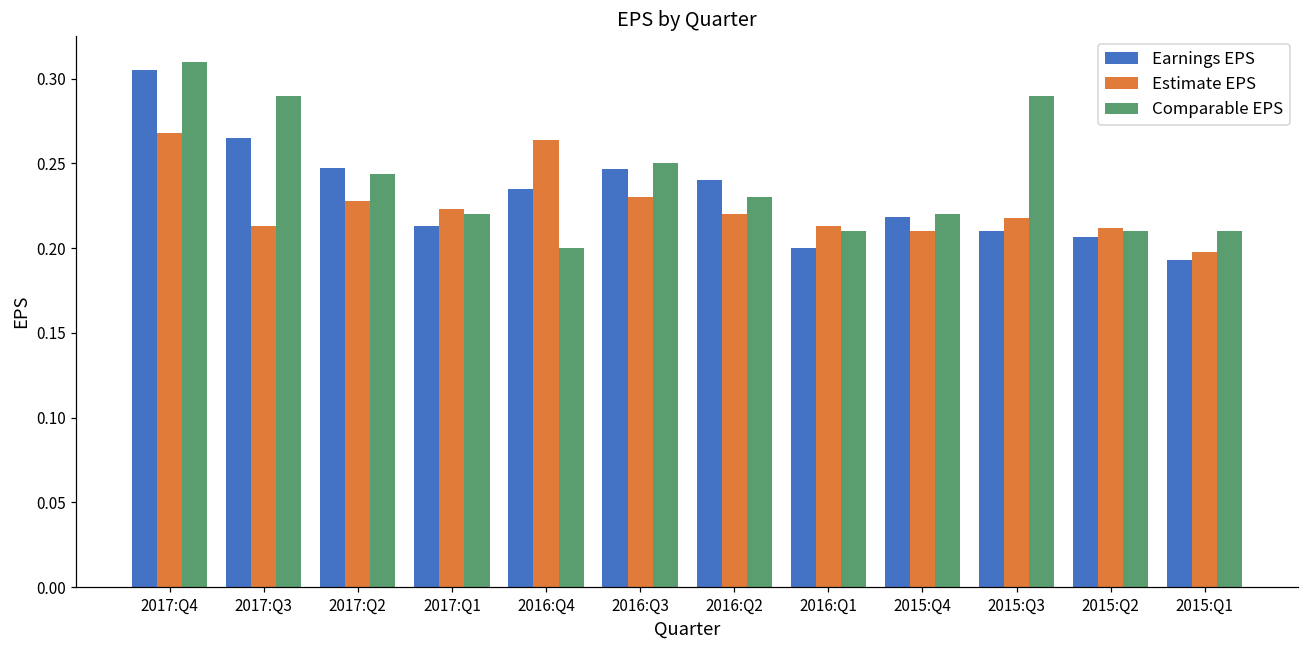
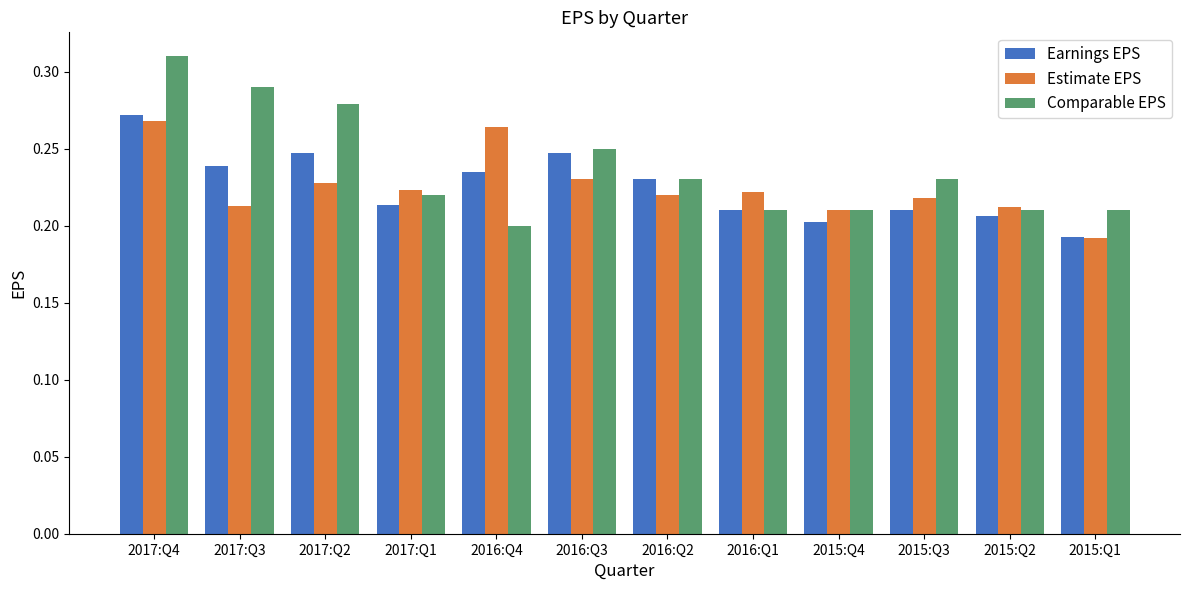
  {
    "Earnings EPS": {
-     "2017:Q4": 0.305,
-     "2017:Q3": 0.265,
+     "2017:Q4": 0.272,
+     "2017:Q3": 0.239,
      "2017:Q2": 0.247,
      "2017:Q1": 0.213,
      "2016:Q4": 0.235,
      "2016:Q3": 0.247,
-     "2016:Q2": 0.24,
-     "2016:Q1": 0.20,
-     "2015:Q4": 0.218,
+     "2016:Q2": 0.23,
+     "2016:Q1": 0.21,
+     "2015:Q4": 0.202,
      "2015:Q3": 0.210,
      "2015:Q2": 0.207,
      "2015:Q1": 0.193
    },
    "Estimate EPS": {
      "2017:Q4": 0.268,
      "2017:Q3": 0.213,
      "2017:Q2": 0.228,
      "2017:Q1": 0.223,
      "2016:Q4": 0.264,
      "2016:Q3": 0.230,
      "2016:Q2": 0.220,
-     "2016:Q1": 0.213,
+     "2016:Q1": 0.222,
      "2015:Q4": 0.210,
      "2015:Q3": 0.218,
      "2015:Q2": 0.212,
-     "2015:Q1": 0.198
+     "2015:Q1": 0.192
    },
    "Comparable EPS": {
      "2017:Q4": 0.310,
      "2017:Q3": 0.290,
-     "2017:Q2": 0.244,
+     "2017:Q2": 0.279,
      "2017:Q1": 0.220,
      "2016:Q4": 0.200,
      "2016:Q3": 0.250,
      "2016:Q2": 0.230,
      "2016:Q1": 0.210,
-     "2015:Q4": 0.22,
-     "2015:Q3": 0.29,
+     "2015:Q4": 0.21,
+     "2015:Q3": 0.23,
      "2015:Q2": 0.210,
      "2015:Q1": 0.210
    }
  }
